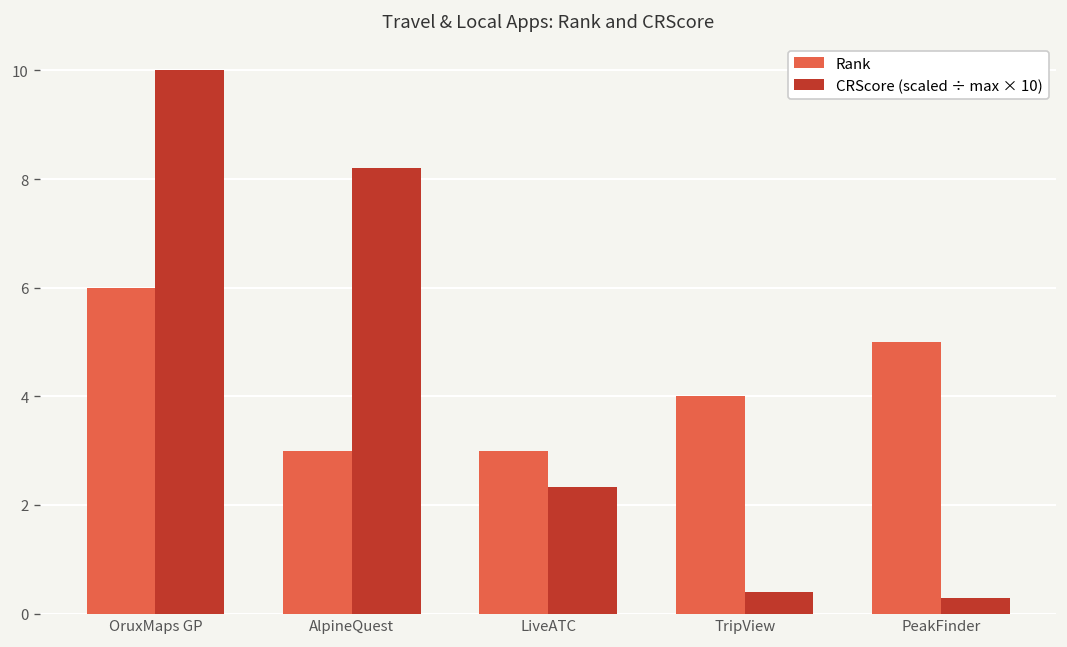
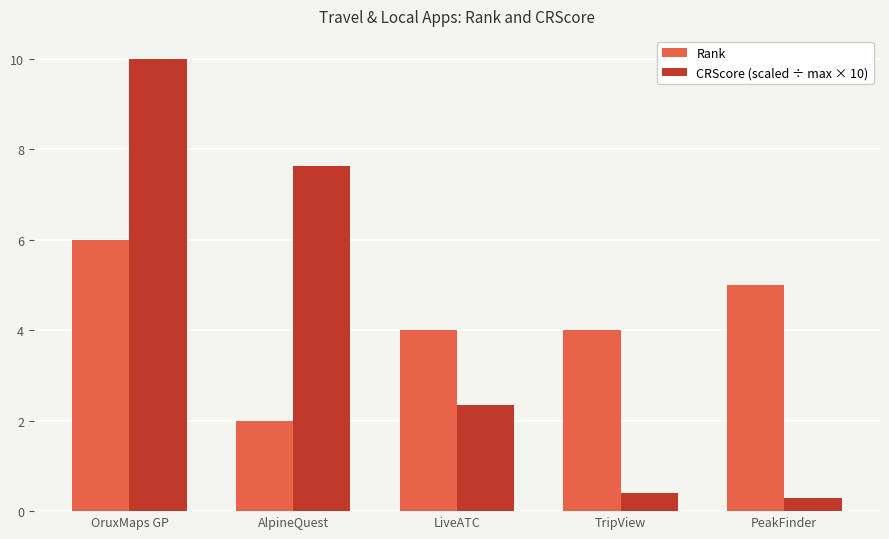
  {
    "Rank": {
      "OruxMaps GP": 6,
-     "AlpineQuest": 3,
-     "LiveATC": 3,
+     "AlpineQuest": 2,
+     "LiveATC": 4,
      "TripView": 4,
      "PeakFinder": 5
    },
    "CRScore (scaled ÷ max × 10)": {
      "OruxMaps GP": 10.0,
-     "AlpineQuest": 8.2,
+     "AlpineQuest": 7.6,
      "LiveATC": 2.3,
      "TripView": 0.4,
      "PeakFinder": 0.3
    }
  }
